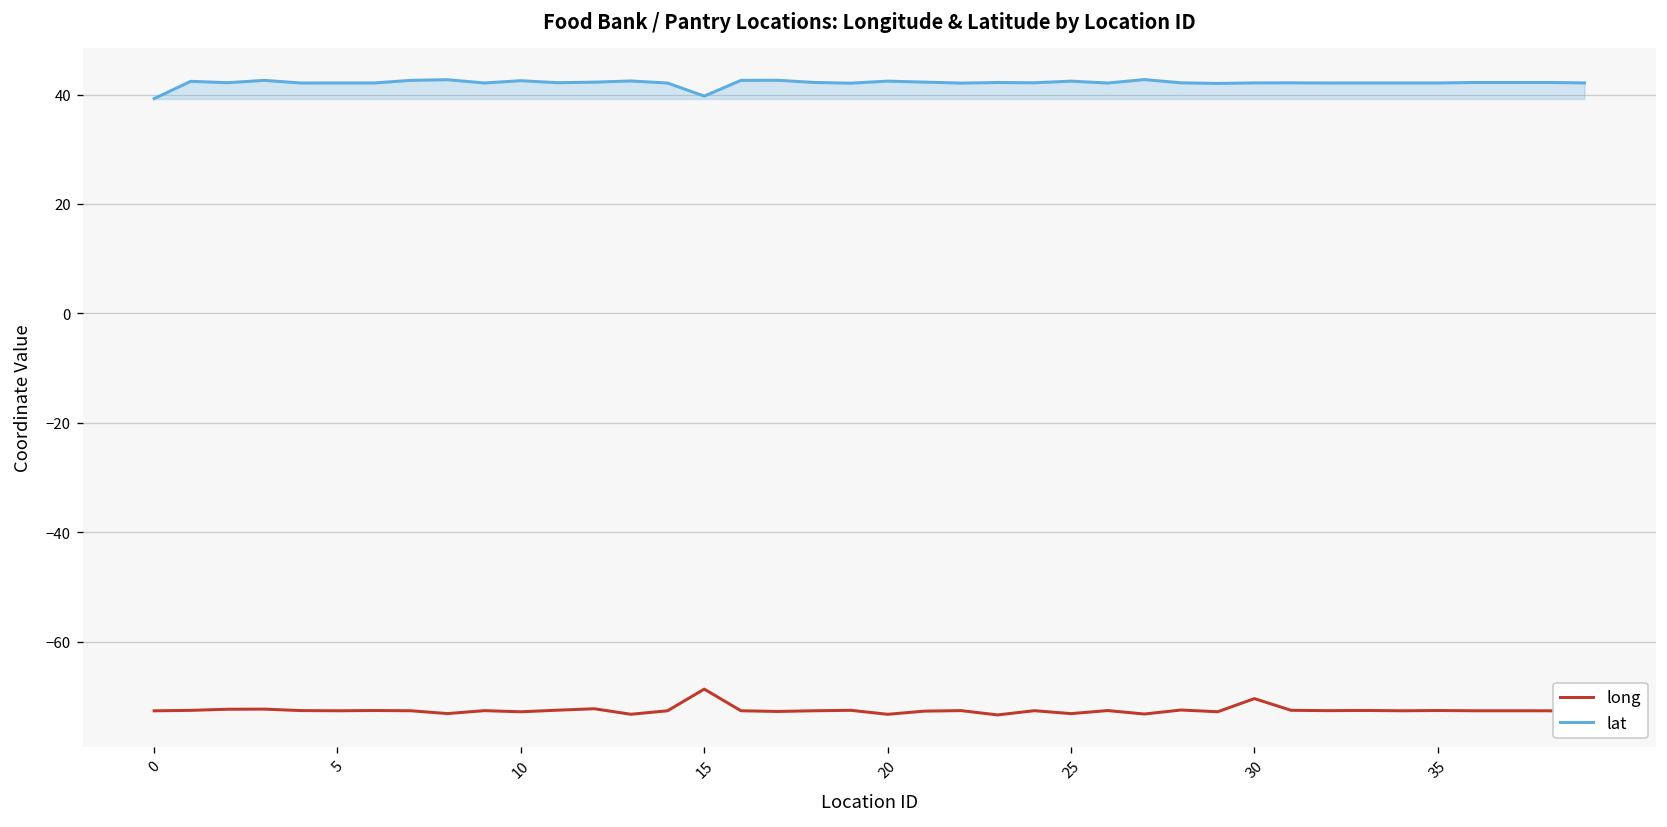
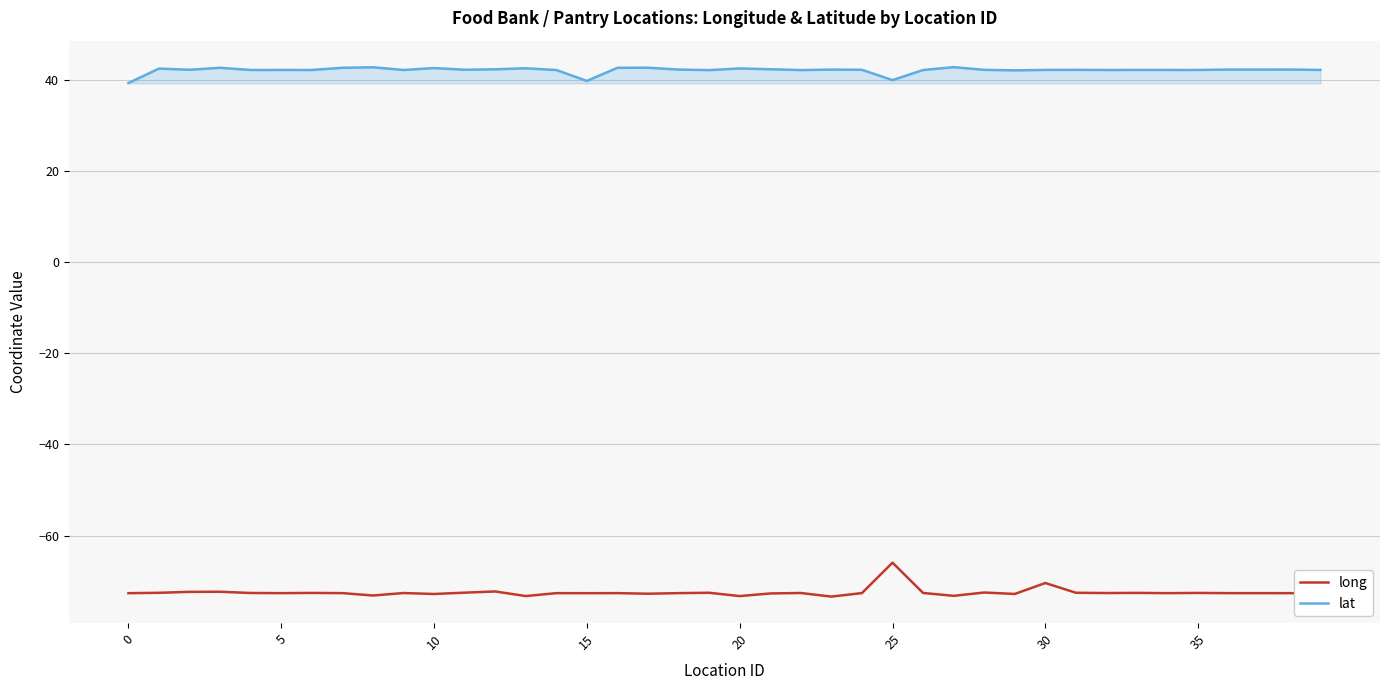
  {
    "long": {
      "0": -73,
      "5": -73,
      "10": -73,
-     "15": -69,
+     "15": -73,
      "20": -73,
-     "25": -73,
+     "25": -66,
      "30": -70,
      "35": -73
    },
    "lat": {
      "0": 39,
      "5": 42,
      "10": 43,
      "15": 40,
      "20": 42,
-     "25": 42,
+     "25": 40,
      "30": 42,
      "35": 42
    }
  }
